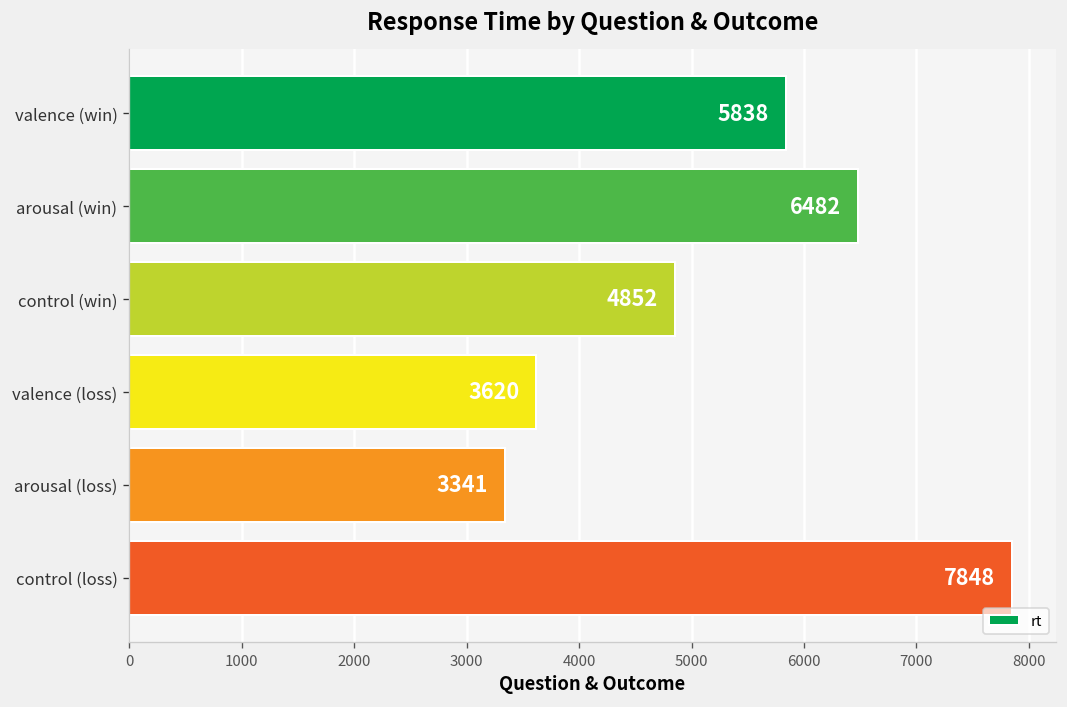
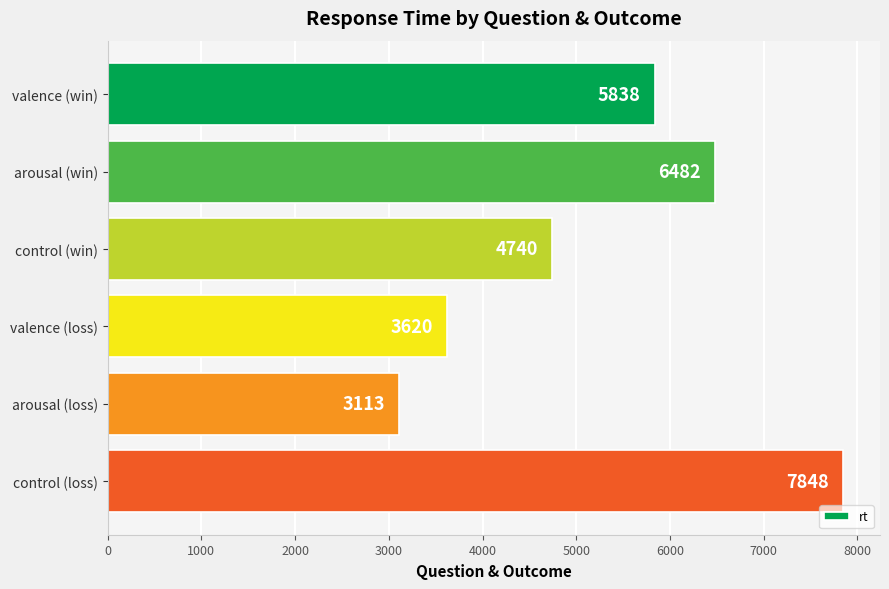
  {
    "valence (win)": 5838,
    "arousal (win)": 6482,
-   "control (win)": 4852,
+   "control (win)": 4740,
    "valence (loss)": 3620,
-   "arousal (loss)": 3341,
+   "arousal (loss)": 3113,
    "control (loss)": 7848
  }
